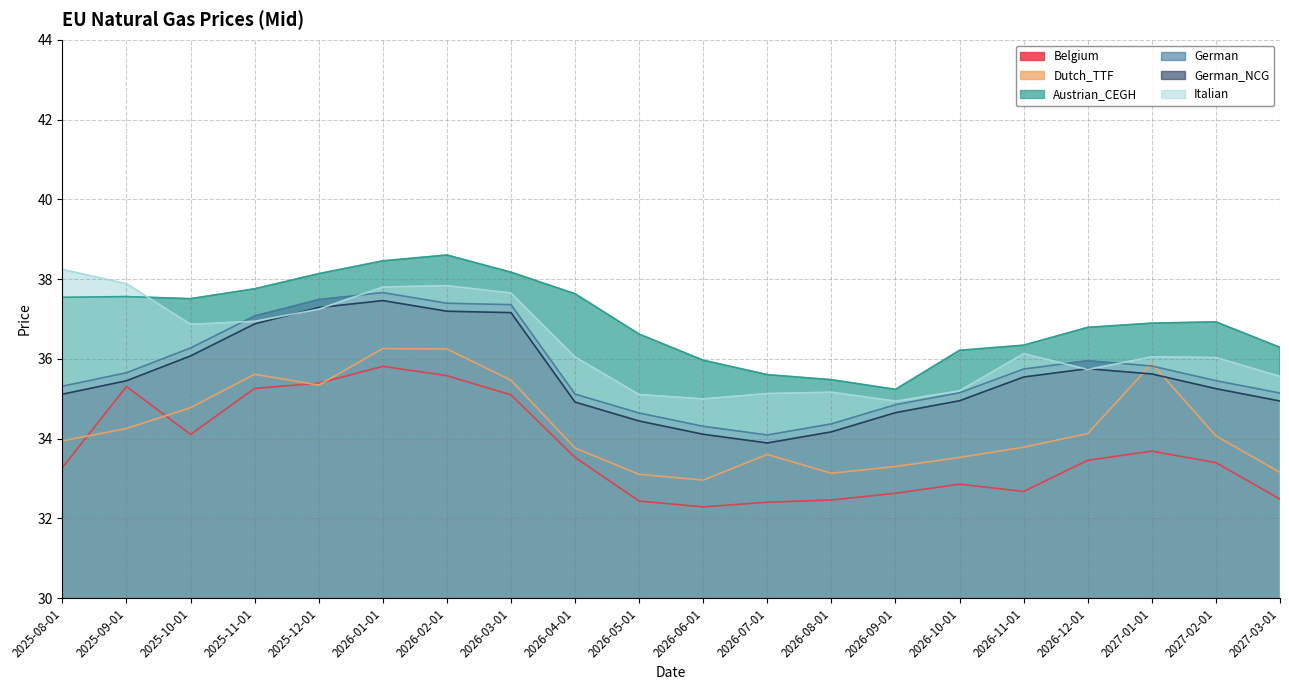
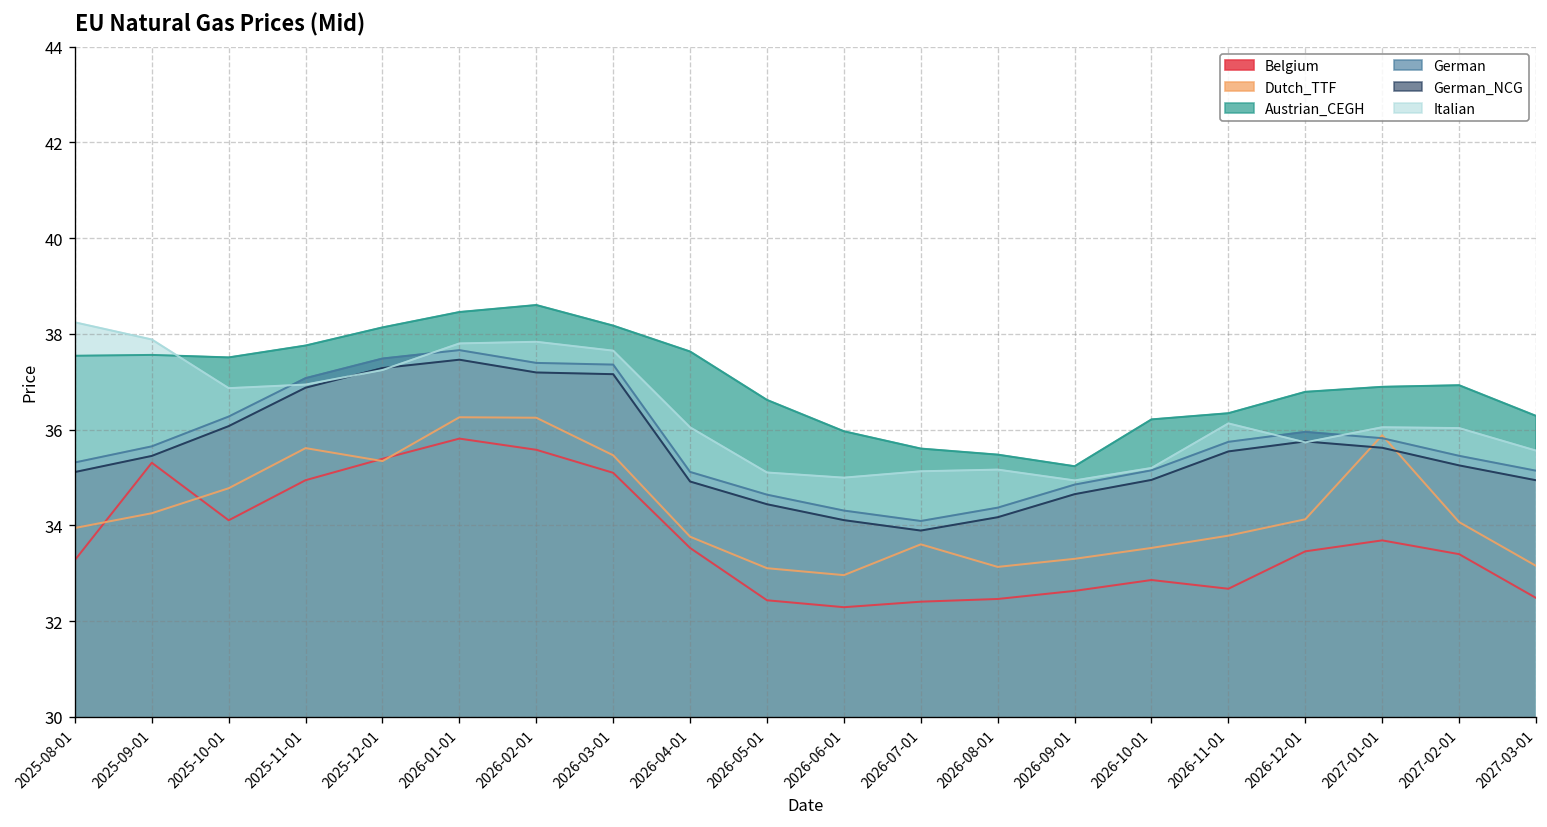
  {
    "Belgium": {
      "2025-08-01": 33.3,
      "2025-09-01": 35.3,
      "2025-10-01": 34.1,
-     "2025-11-01": 35.3,
+     "2025-11-01": 34.9,
      "2026-01-01": 35.8,
      "2026-02-01": 35.6,
      "2026-03-01": 35.1,
      "2026-04-01": 33.5,
      "2026-05-01": 32.4,
      "2026-06-01": 32.3,
      "2026-07-01": 32.4,
      "2026-08-01": 32.5,
      "2026-09-01": 32.6,
      "2026-10-01": 32.9,
      "2026-11-01": 32.7,
      "2026-12-01": 33.5,
      "2027-01-01": 33.7,
      "2027-02-01": 33.4,
      "2027-03-01": 32.5
    },
    "Dutch_TTF": {
      "2025-08-01": 33.9,
      "2025-09-01": 34.3,
      "2025-10-01": 34.8,
      "2025-11-01": 35.6,
      "2026-01-01": 36.3,
      "2026-02-01": 36.2,
      "2026-03-01": 35.5,
      "2026-04-01": 33.8,
      "2026-05-01": 33.1,
      "2026-06-01": 33.0,
      "2026-07-01": 33.6,
      "2026-08-01": 33.1,
      "2026-09-01": 33.3,
      "2026-10-01": 33.5,
      "2026-11-01": 33.8,
      "2026-12-01": 34.1,
      "2027-02-01": 34.1,
      "2027-03-01": 33.2
    },
    "German_NCG": {
      "2025-08-01": 35.1,
      "2025-09-01": 35.5,
      "2025-10-01": 36.1,
      "2025-11-01": 36.9,
      "2026-01-01": 37.5,
      "2026-02-01": 37.2,
      "2026-03-01": 37.2,
      "2026-04-01": 34.9,
      "2026-05-01": 34.4,
      "2026-06-01": 34.1,
      "2026-07-01": 33.9,
      "2026-08-01": 34.2,
      "2026-09-01": 34.7,
      "2026-10-01": 35.0,
      "2026-11-01": 35.5,
      "2027-01-01": 35.6,
      "2027-02-01": 35.3,
      "2027-03-01": 34.9
    },
    "Italian": {
      "2025-08-01": 38.2,
      "2025-09-01": 37.9,
      "2025-10-01": 36.9,
      "2025-11-01": 36.9,
      "2026-01-01": 37.8,
      "2026-02-01": 37.8,
      "2026-03-01": 37.6,
      "2026-04-01": 36.0,
      "2026-05-01": 35.1,
      "2026-06-01": 35.0,
      "2026-07-01": 35.1,
      "2026-08-01": 35.2,
      "2026-09-01": 34.9,
      "2026-11-01": 36.1,
      "2027-01-01": 36.1,
      "2027-02-01": 36.0,
      "2027-03-01": 35.6
    }
  }
